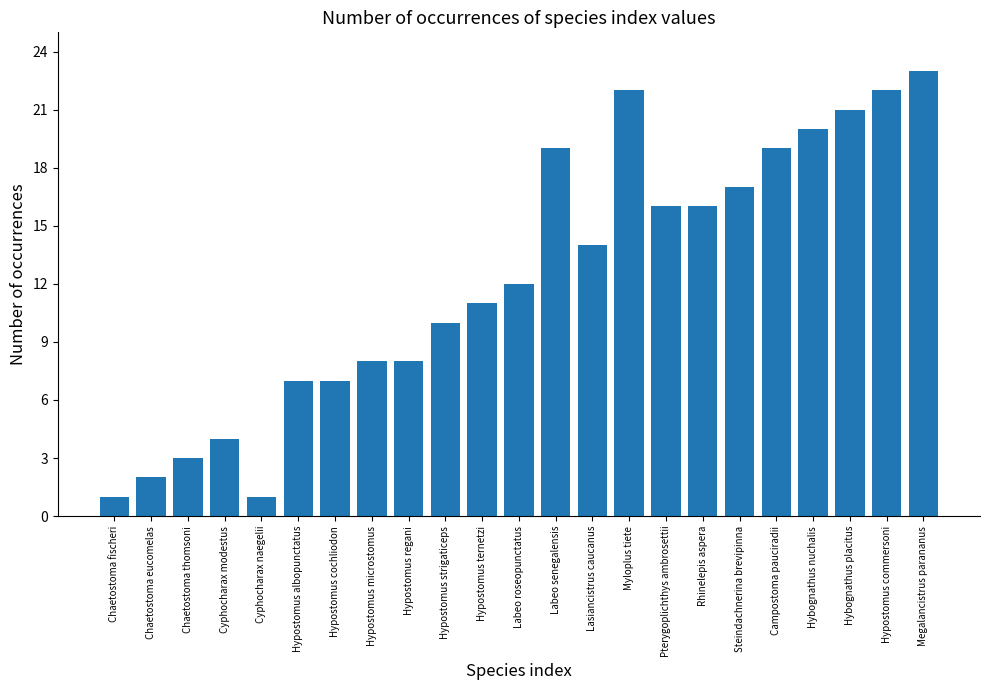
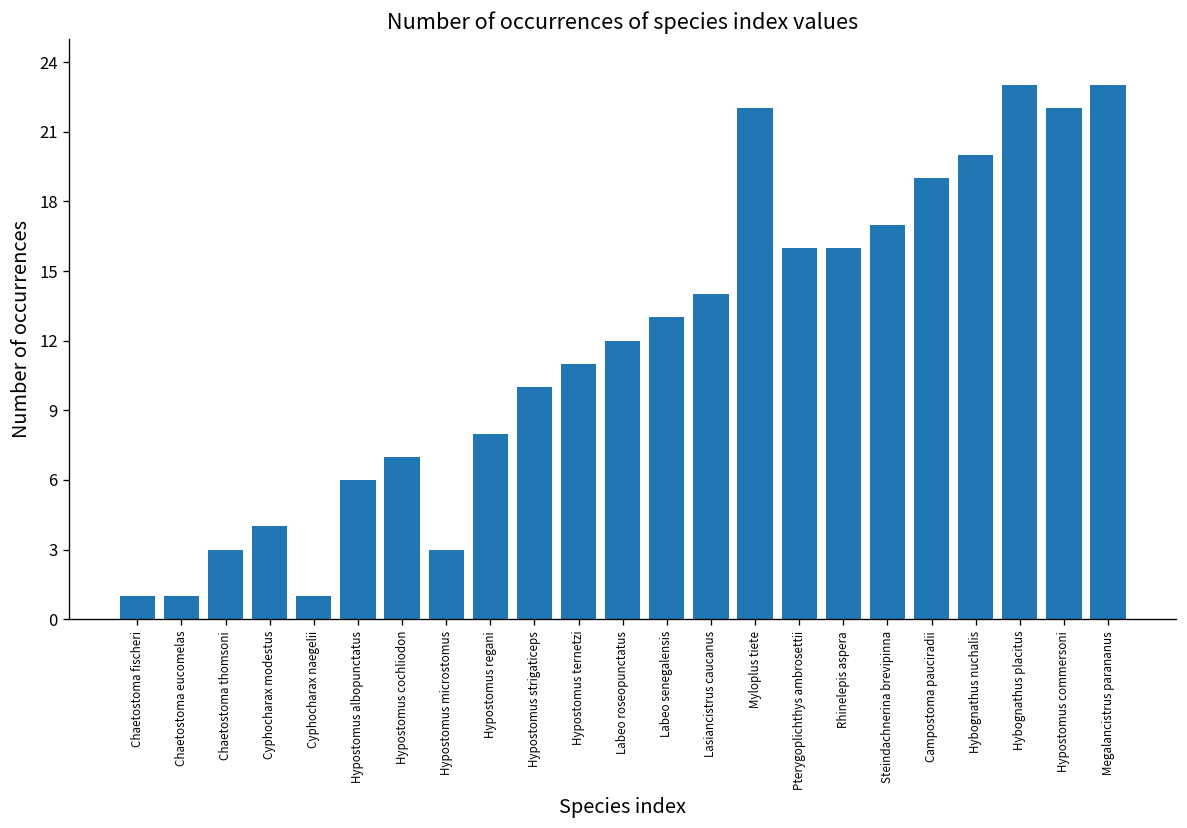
  {
    "Chaetostoma fischeri": 1,
-   "Chaetostoma eucomelas": 2,
+   "Chaetostoma eucomelas": 1,
    "Chaetostoma thomsoni": 3,
    "Cyphocharax modestus": 4,
    "Cyphocharax naegelii": 1,
-   "Hypostomus albopunctatus": 7,
+   "Hypostomus albopunctatus": 6,
    "Hypostomus cochliodon": 7,
-   "Hypostomus microstomus": 8,
+   "Hypostomus microstomus": 3,
    "Hypostomus regani": 8,
    "Hypostomus strigaticeps": 10,
    "Hypostomus ternetzi": 11,
    "Labeo roseopunctatus": 12,
-   "Labeo senegalensis": 19,
+   "Labeo senegalensis": 13,
    "Lasiancistrus caucanus": 14,
    "Myloplus tiete": 22,
    "Pterygoplichthys ambrosettii": 16,
    "Rhinelepis aspera": 16,
    "Steindachnerina brevipinna": 17,
    "Campostoma pauciradii": 19,
    "Hybognathus nuchalis": 20,
-   "Hybognathus placitus": 21,
+   "Hybognathus placitus": 23,
    "Hypostomus commersoni": 22,
    "Megalancistrus parananus": 23
  }
